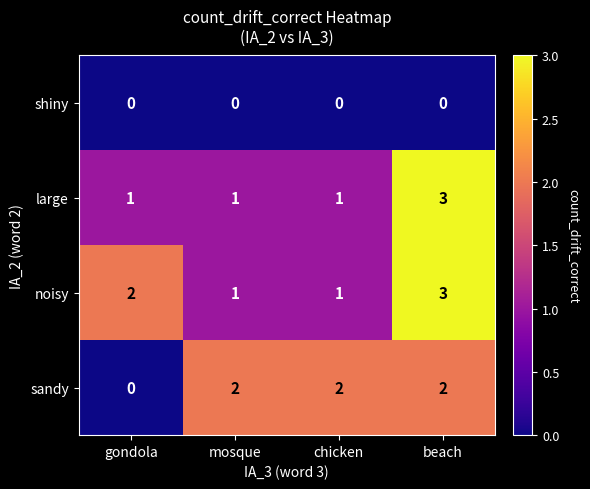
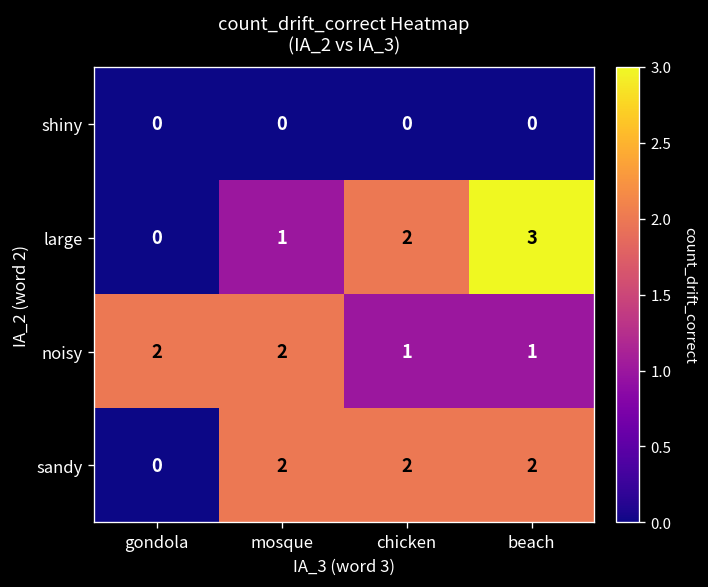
  {
    "shiny": {
      "gondola": 0,
      "mosque": 0,
      "chicken": 0,
      "beach": 0
    },
    "large": {
-     "gondola": 1,
+     "gondola": 0,
      "mosque": 1,
-     "chicken": 1,
+     "chicken": 2,
      "beach": 3
    },
    "noisy": {
      "gondola": 2,
-     "mosque": 1,
+     "mosque": 2,
      "chicken": 1,
-     "beach": 3
+     "beach": 1
    },
    "sandy": {
      "gondola": 0,
      "mosque": 2,
      "chicken": 2,
      "beach": 2
    }
  }
